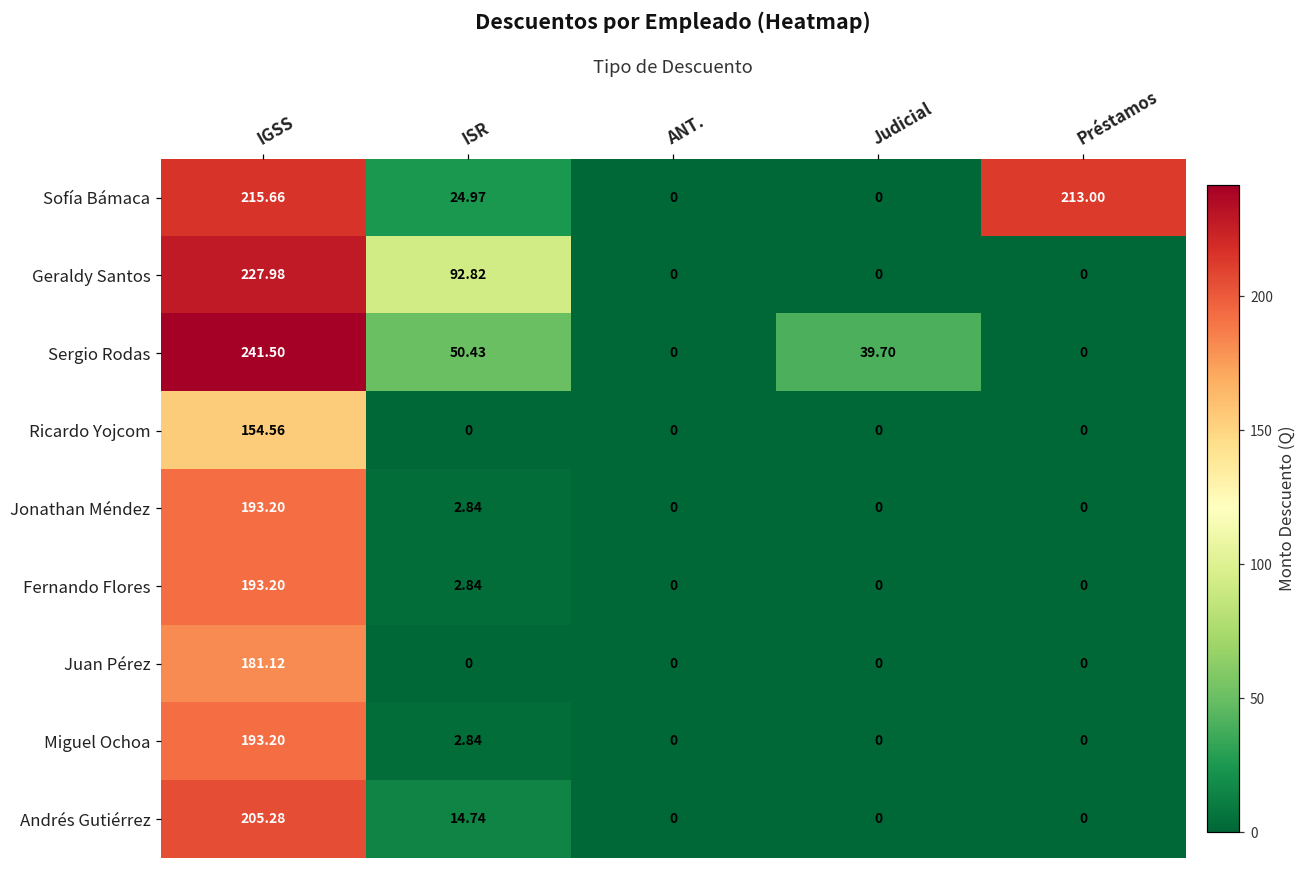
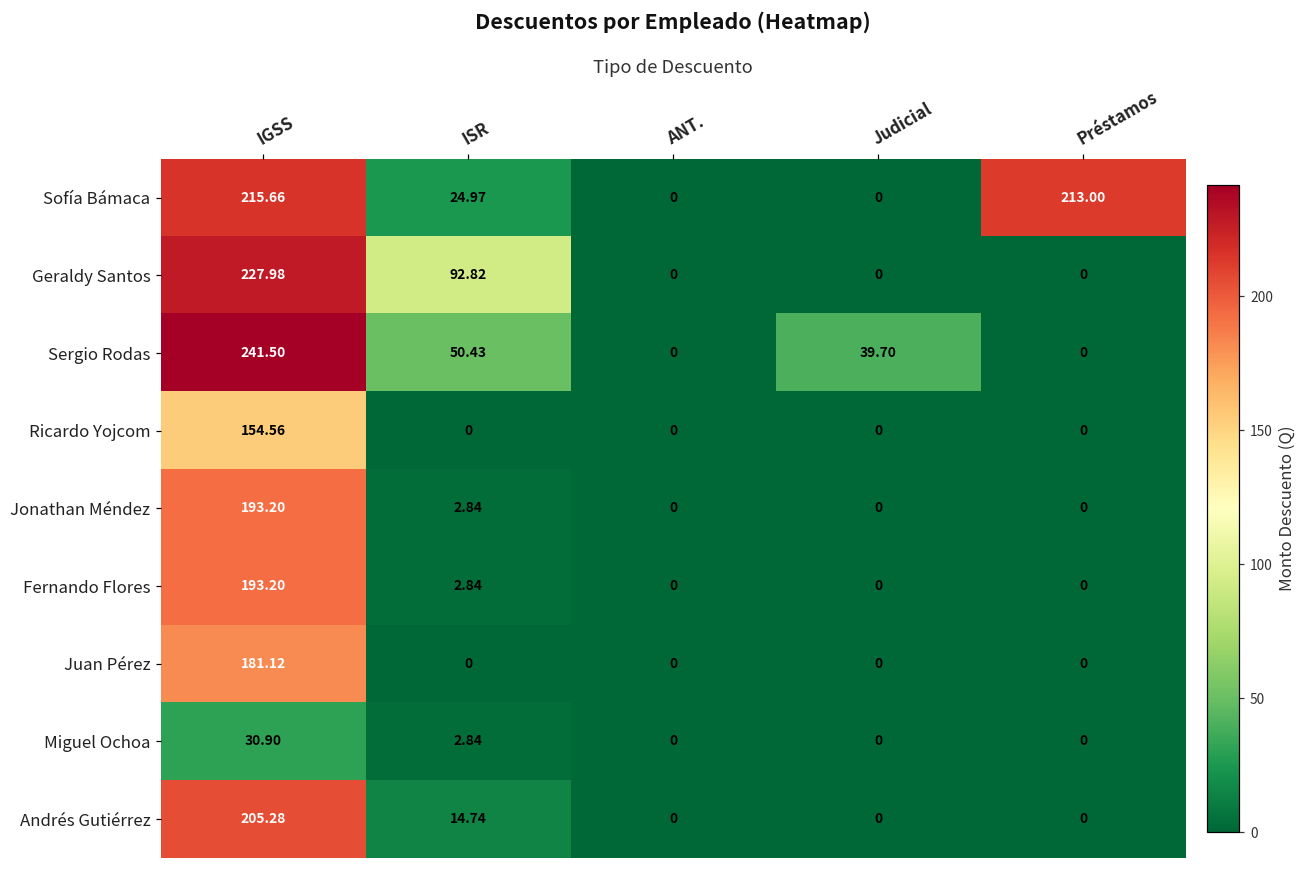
  {
    "Sofía Bámaca": {
      "IGSS": 215.66,
      "ISR": 24.97,
      "ANT.": 0,
      "Judicial": 0,
      "Préstamos": 213.00
    },
    "Geraldy Santos": {
      "IGSS": 227.98,
      "ISR": 92.82,
      "ANT.": 0,
      "Judicial": 0,
      "Préstamos": 0
    },
    "Sergio Rodas": {
      "IGSS": 241.50,
      "ISR": 50.43,
      "ANT.": 0,
      "Judicial": 39.70,
      "Préstamos": 0
    },
    "Ricardo Yojcom": {
      "IGSS": 154.56,
      "ISR": 0,
      "ANT.": 0,
      "Judicial": 0,
      "Préstamos": 0
    },
    "Jonathan Méndez": {
      "IGSS": 193.20,
      "ISR": 2.84,
      "ANT.": 0,
      "Judicial": 0,
      "Préstamos": 0
    },
    "Fernando Flores": {
      "IGSS": 193.20,
      "ISR": 2.84,
      "ANT.": 0,
      "Judicial": 0,
      "Préstamos": 0
    },
    "Juan Pérez": {
      "IGSS": 181.12,
      "ISR": 0,
      "ANT.": 0,
      "Judicial": 0,
      "Préstamos": 0
    },
    "Miguel Ochoa": {
-     "IGSS": 193.20,
+     "IGSS": 30.90,
      "ISR": 2.84,
      "ANT.": 0,
      "Judicial": 0,
      "Préstamos": 0
    },
    "Andrés Gutiérrez": {
      "IGSS": 205.28,
      "ISR": 14.74,
      "ANT.": 0,
      "Judicial": 0,
      "Préstamos": 0
    }
  }
